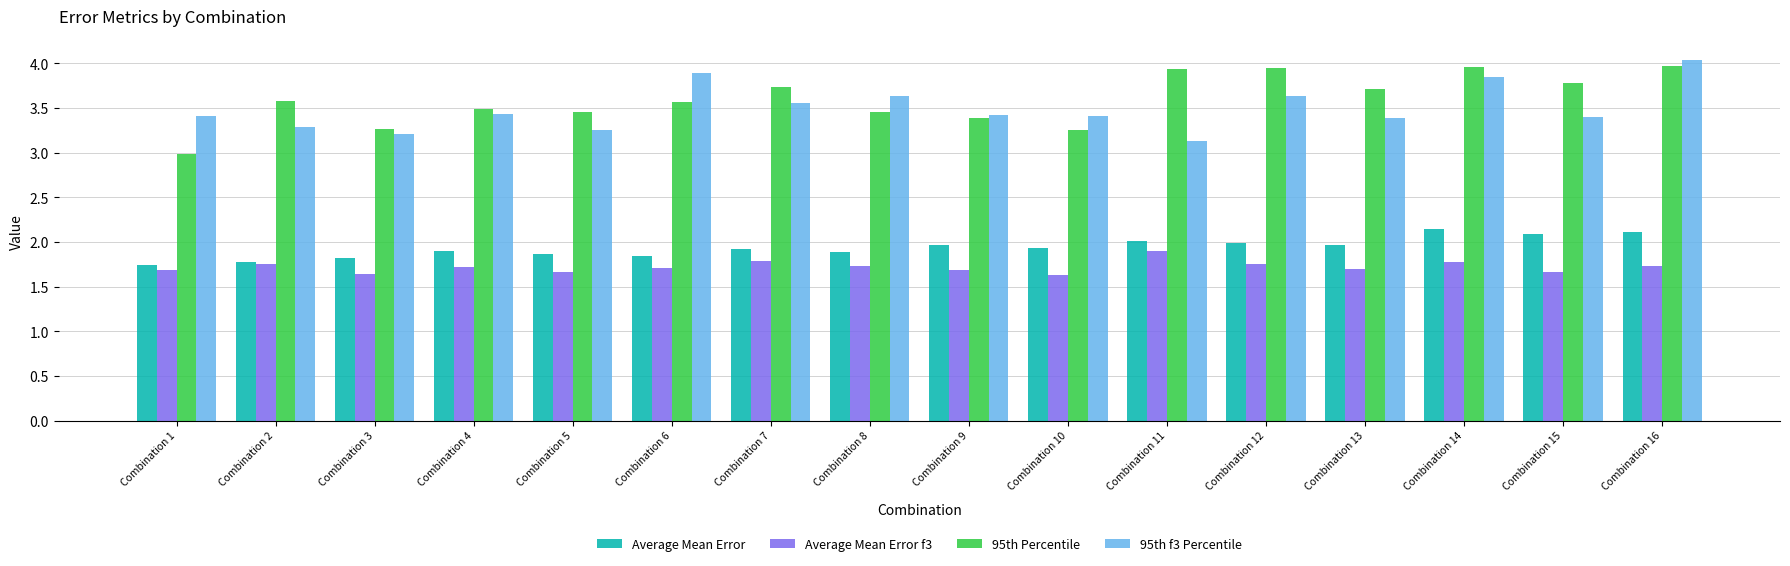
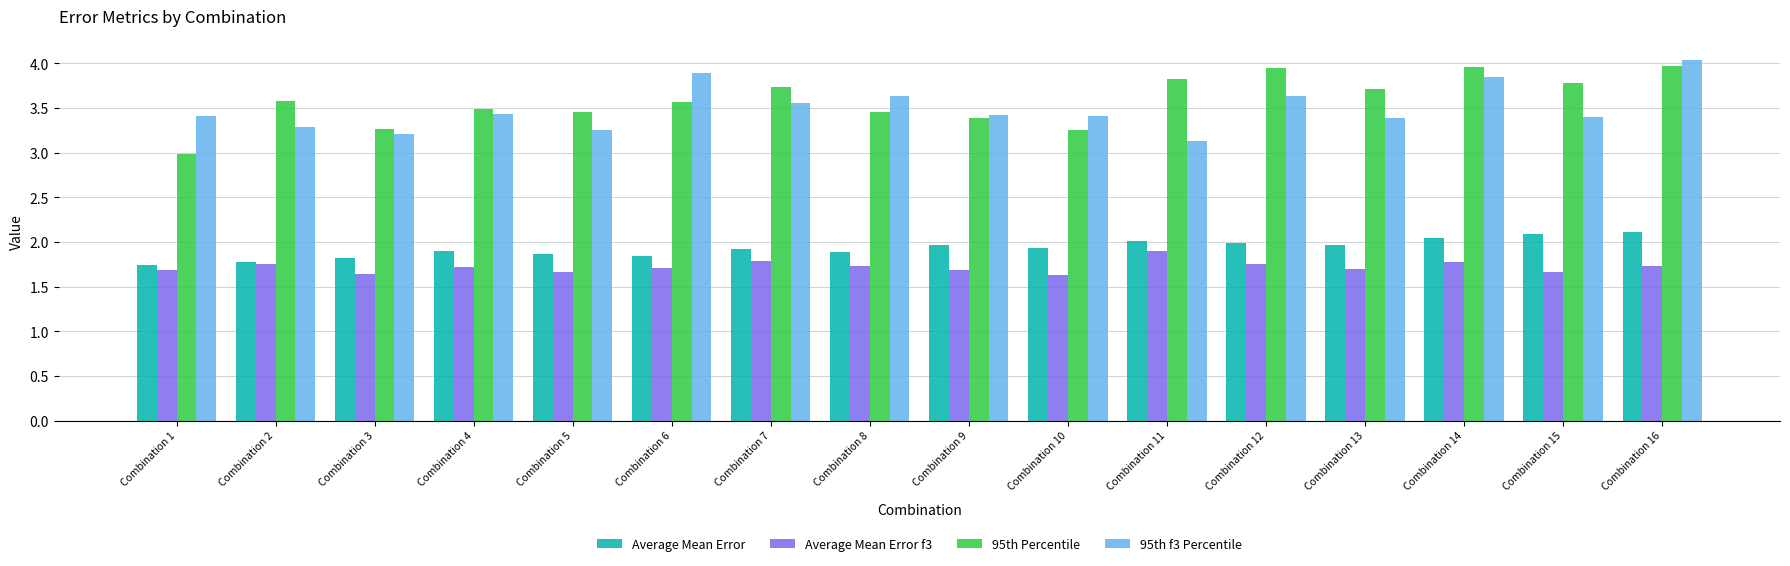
  {
    "Average Mean Error": {
      "Combination 1": 1.7,
      "Combination 2": 1.8,
      "Combination 3": 1.8,
      "Combination 4": 1.9,
      "Combination 5": 1.9,
      "Combination 6": 1.8,
      "Combination 7": 1.9,
      "Combination 8": 1.9,
      "Combination 9": 2.0,
      "Combination 10": 1.9,
      "Combination 11": 2.0,
      "Combination 12": 2.0,
      "Combination 13": 2.0,
-     "Combination 14": 2.1,
+     "Combination 14": 2.0,
      "Combination 15": 2.1,
      "Combination 16": 2.1
    },
    "Average Mean Error f3": {
      "Combination 1": 1.7,
      "Combination 2": 1.8,
      "Combination 3": 1.6,
      "Combination 4": 1.7,
      "Combination 5": 1.7,
      "Combination 6": 1.7,
      "Combination 7": 1.8,
      "Combination 8": 1.7,
      "Combination 9": 1.7,
      "Combination 10": 1.6,
      "Combination 11": 1.9,
      "Combination 12": 1.8,
      "Combination 13": 1.7,
      "Combination 14": 1.8,
      "Combination 15": 1.7,
      "Combination 16": 1.7
    },
    "95th Percentile": {
      "Combination 1": 3.0,
      "Combination 2": 3.6,
      "Combination 3": 3.3,
      "Combination 4": 3.5,
      "Combination 5": 3.5,
      "Combination 6": 3.6,
      "Combination 7": 3.7,
      "Combination 8": 3.5,
      "Combination 9": 3.4,
      "Combination 10": 3.3,
-     "Combination 11": 3.9,
+     "Combination 11": 3.8,
      "Combination 12": 3.9,
      "Combination 13": 3.7,
      "Combination 14": 4.0,
      "Combination 15": 3.8,
      "Combination 16": 4.0
    },
    "95th f3 Percentile": {
      "Combination 1": 3.4,
      "Combination 2": 3.3,
      "Combination 3": 3.2,
      "Combination 4": 3.4,
      "Combination 5": 3.3,
      "Combination 6": 3.9,
      "Combination 7": 3.6,
      "Combination 8": 3.6,
      "Combination 9": 3.4,
      "Combination 10": 3.4,
      "Combination 11": 3.1,
      "Combination 12": 3.6,
      "Combination 13": 3.4,
      "Combination 14": 3.8,
      "Combination 15": 3.4,
      "Combination 16": 4.0
    }
  }
